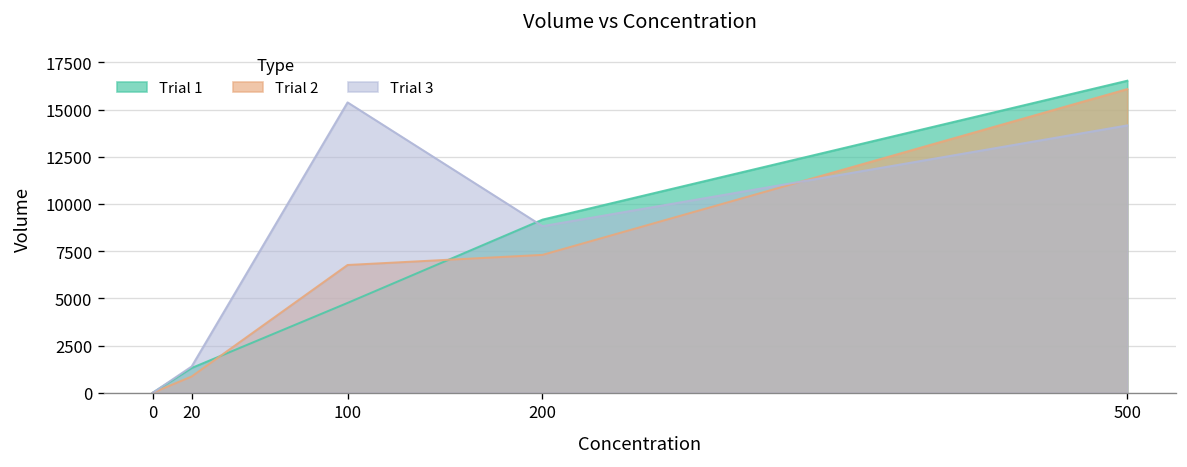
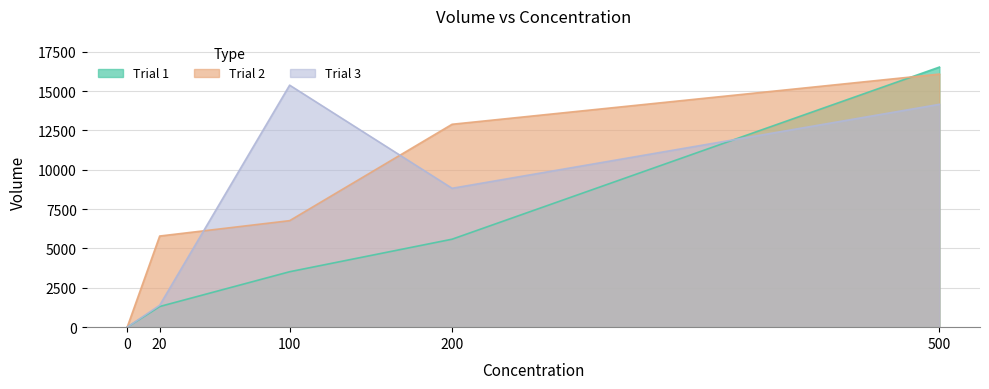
  {
    "Trial 1": {
-     "100": 4800,
-     "200": 9200,
+     "100": 3500,
+     "200": 5600,
      "500": 16500
    },
    "Trial 2": {
-     "20": 900,
+     "20": 5800,
      "100": 6800,
-     "200": 7300,
+     "200": 12900,
      "500": 16100
    },
    "Trial 3": {
      "100": 15400,
      "200": 8800,
      "500": 14200
    }
  }
